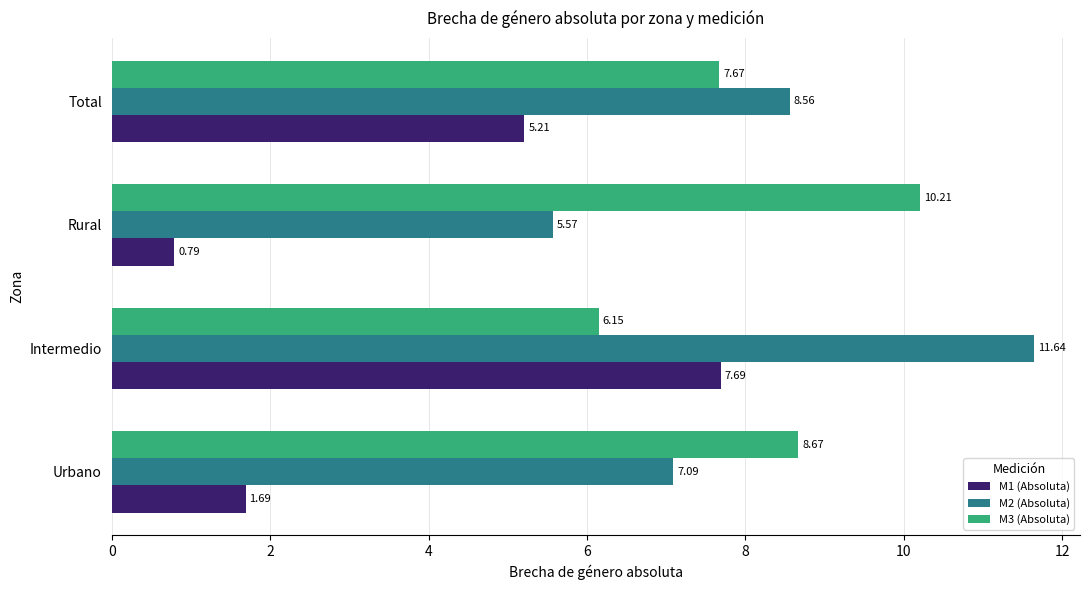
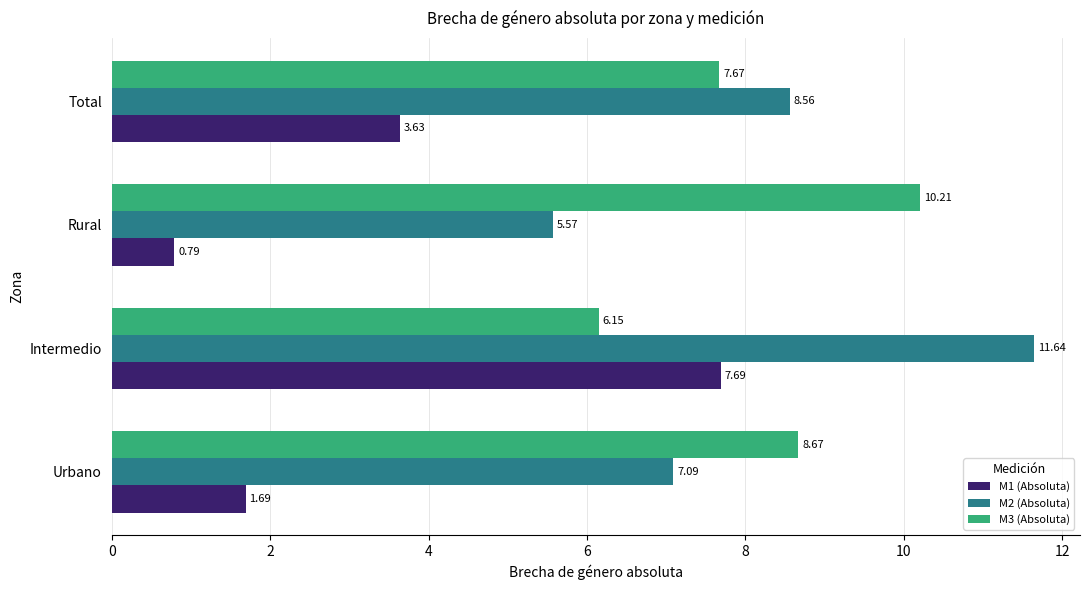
  {
    "M1 (Absoluta)": {
-     "Total": 5.21,
+     "Total": 3.63,
      "Rural": 0.79,
      "Intermedio": 7.69,
      "Urbano": 1.69
    }
  }
